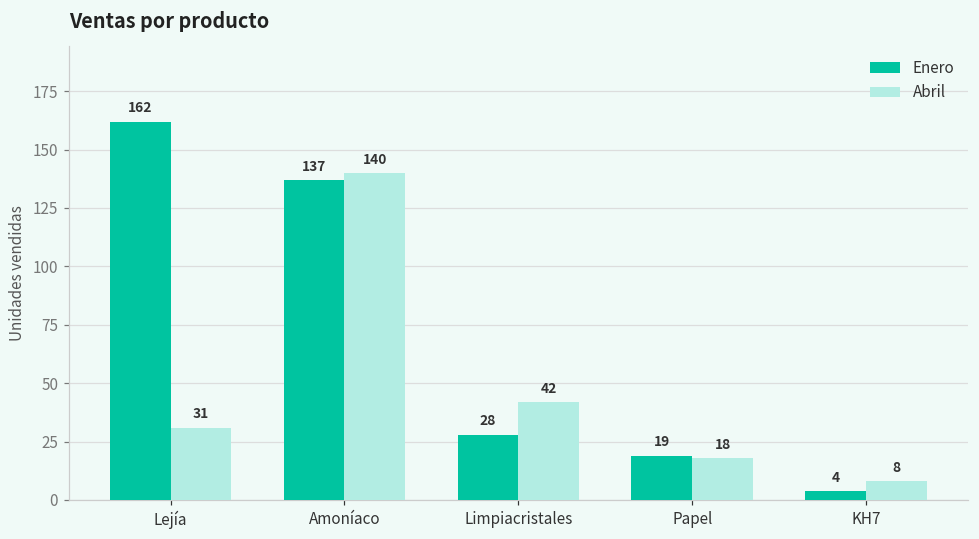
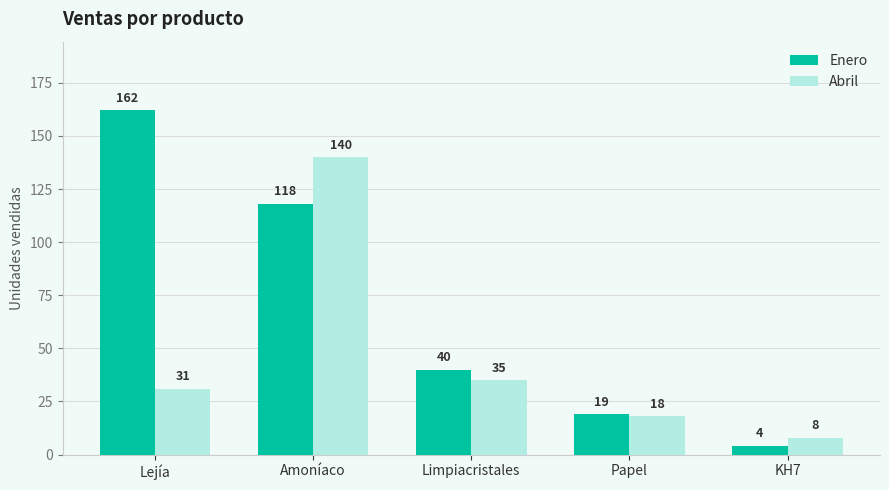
  {
    "Enero": {
      "Lejía": 162,
-     "Amoníaco": 137,
-     "Limpiacristales": 28,
+     "Amoníaco": 118,
+     "Limpiacristales": 40,
      "Papel": 19,
      "KH7": 4
    },
    "Abril": {
      "Lejía": 31,
      "Amoníaco": 140,
-     "Limpiacristales": 42,
+     "Limpiacristales": 35,
      "Papel": 18,
      "KH7": 8
    }
  }
